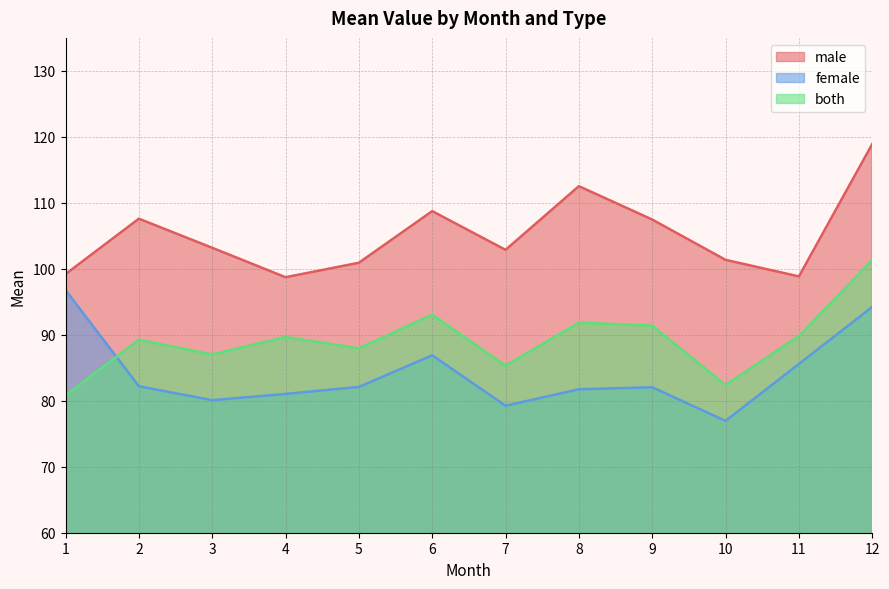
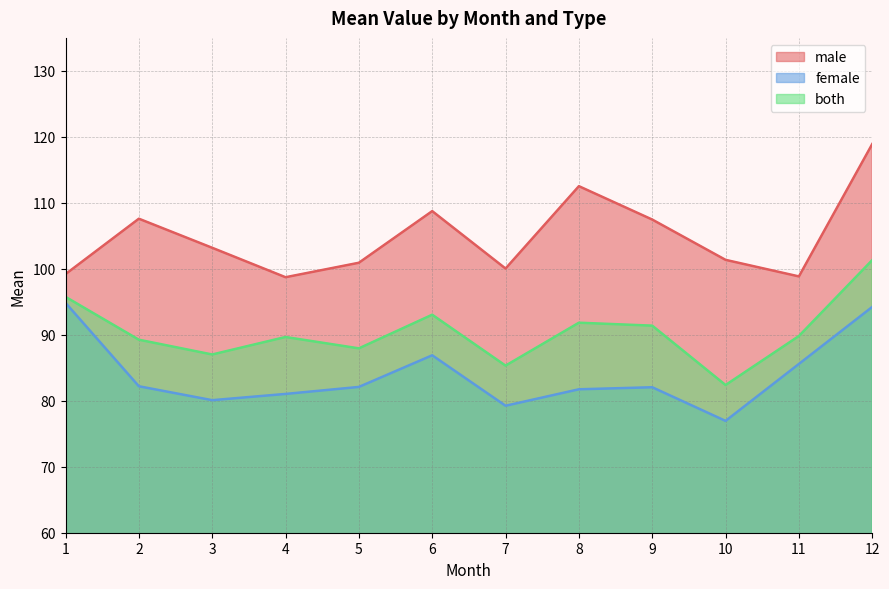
  {
    "male": {
      "1": 99,
      "2": 108,
      "3": 103,
      "4": 99,
      "5": 101,
      "6": 109,
-     "7": 103,
+     "7": 100,
      "8": 113,
      "9": 107,
      "10": 101,
      "11": 99,
      "12": 119
    },
    "female": {
-     "1": 97,
+     "1": 95,
      "2": 82,
      "3": 80,
      "4": 81,
      "5": 82,
      "6": 87,
      "7": 79,
      "8": 82,
      "9": 82,
      "10": 77,
      "11": 86,
      "12": 94
    },
    "both": {
-     "1": 81,
+     "1": 96,
      "2": 89,
      "3": 87,
      "4": 90,
      "5": 88,
      "6": 93,
      "7": 85,
      "8": 92,
      "9": 91,
      "10": 82,
      "11": 90,
      "12": 101
    }
  }
